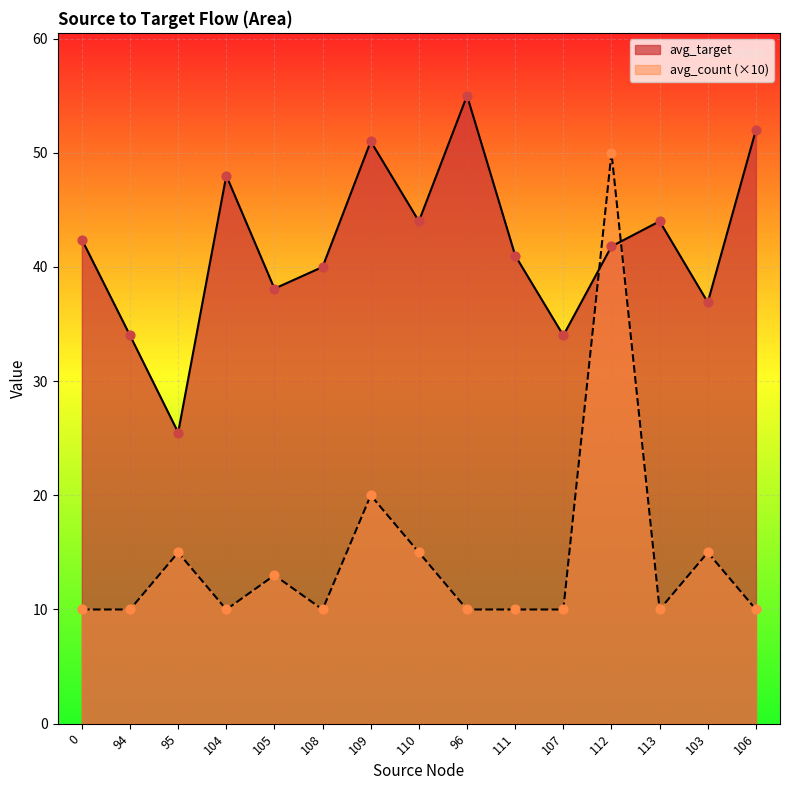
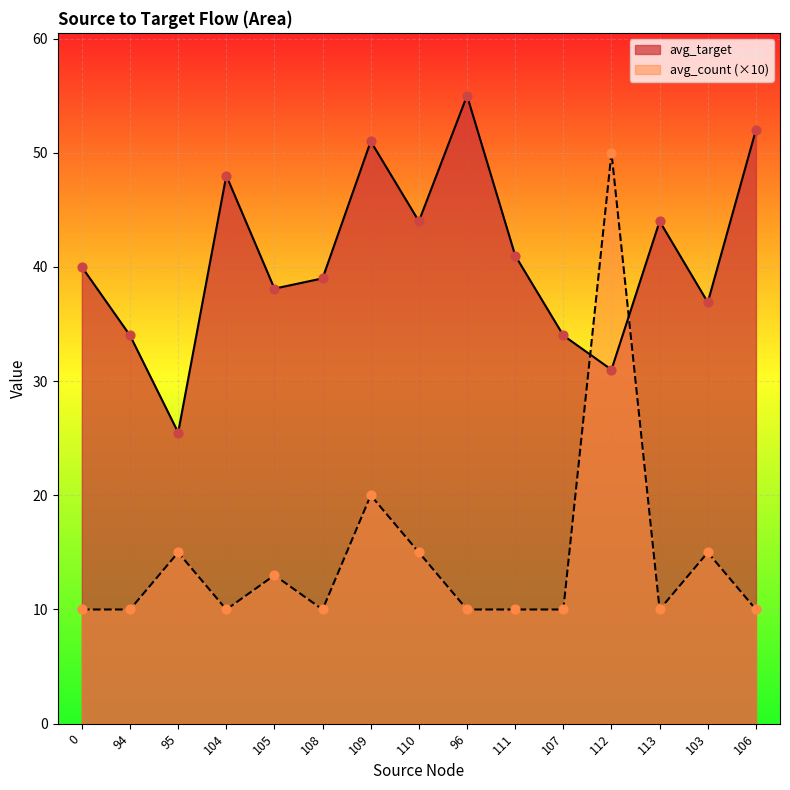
  {
    "avg_target": {
-     "0": 42.4,
+     "0": 40.0,
      "94": 34.0,
      "95": 25.5,
      "104": 48.0,
      "105": 38.1,
-     "108": 40,
+     "108": 39,
      "109": 51.0,
      "110": 44.0,
      "96": 55.0,
      "111": 41.0,
      "107": 34.0,
-     "112": 41.8,
+     "112": 31.0,
      "113": 44.0,
      "103": 36.9,
      "106": 52.0
    },
    "avg_count (×10)": {
      "0": 10.0,
      "94": 10.0,
      "95": 15.0,
      "104": 10.0,
      "105": 13.0,
      "108": 10.0,
      "109": 20.0,
      "110": 15.0,
      "96": 10.0,
      "111": 10.0,
      "107": 10.0,
      "112": 50.0,
      "113": 10.0,
      "103": 15.0,
      "106": 10.0
    }
  }
